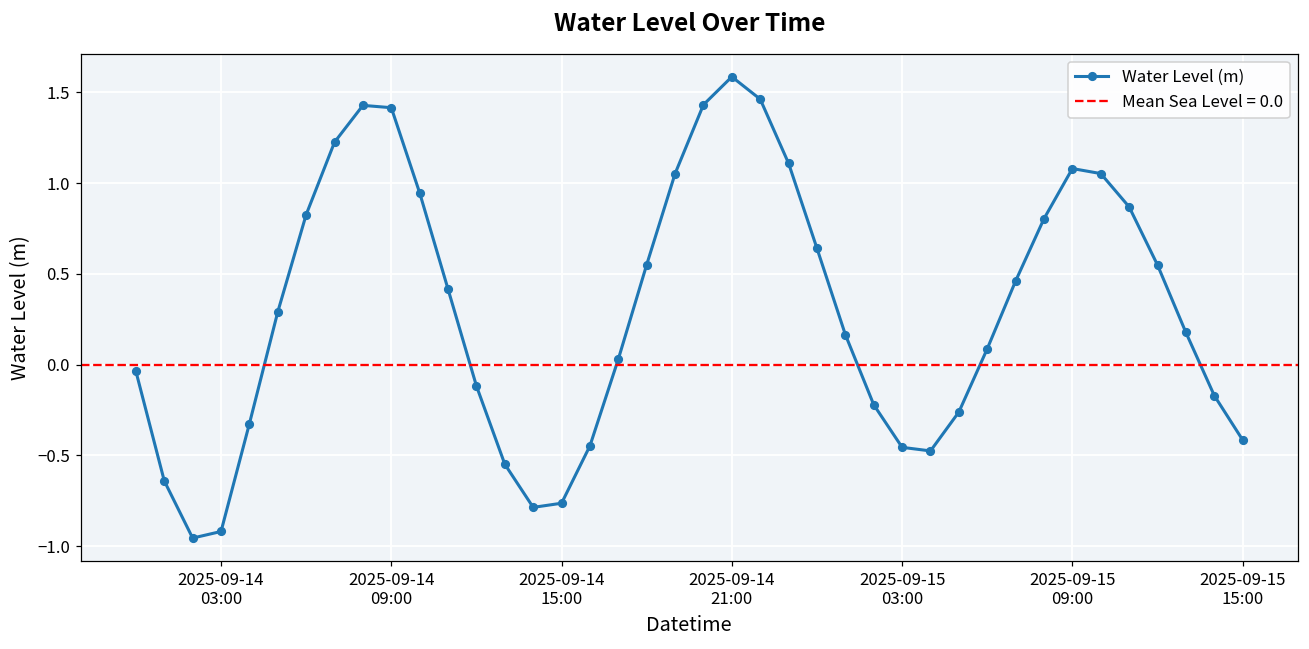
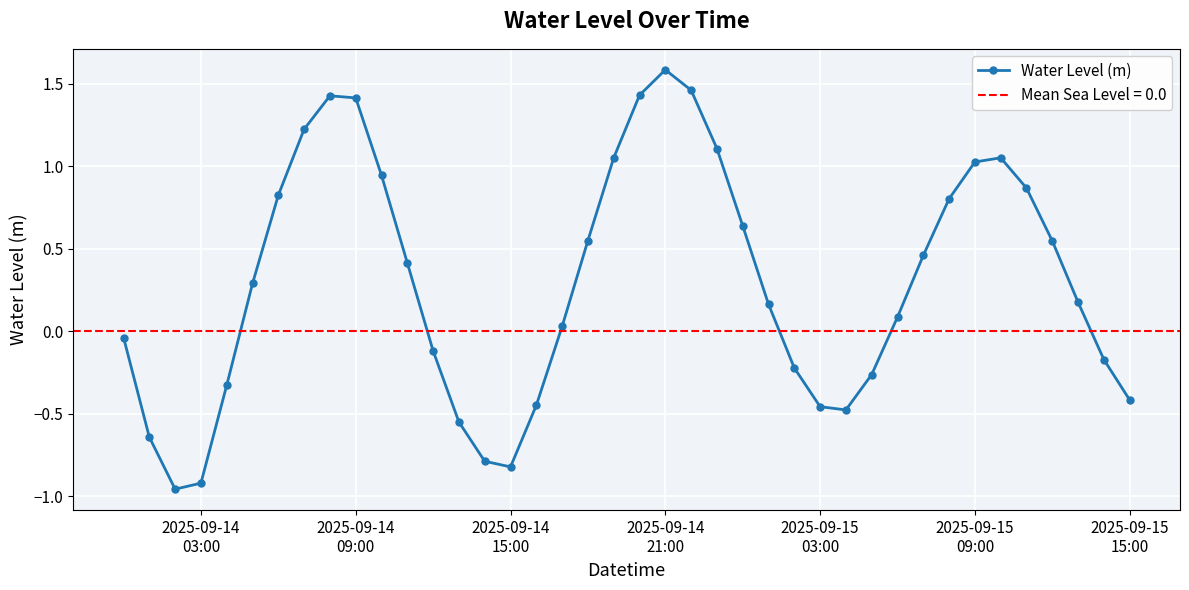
  {
    "2025-09-14 03:00": -0.92,
    "2025-09-14 09:00": 1.41,
-   "2025-09-14 15:00": -0.76,
+   "2025-09-14 15:00": -0.82,
    "2025-09-14 21:00": 1.59,
    "2025-09-15 03:00": -0.46,
-   "2025-09-15 09:00": 1.08,
+   "2025-09-15 09:00": 1.03,
    "2025-09-15 15:00": -0.42
  }
